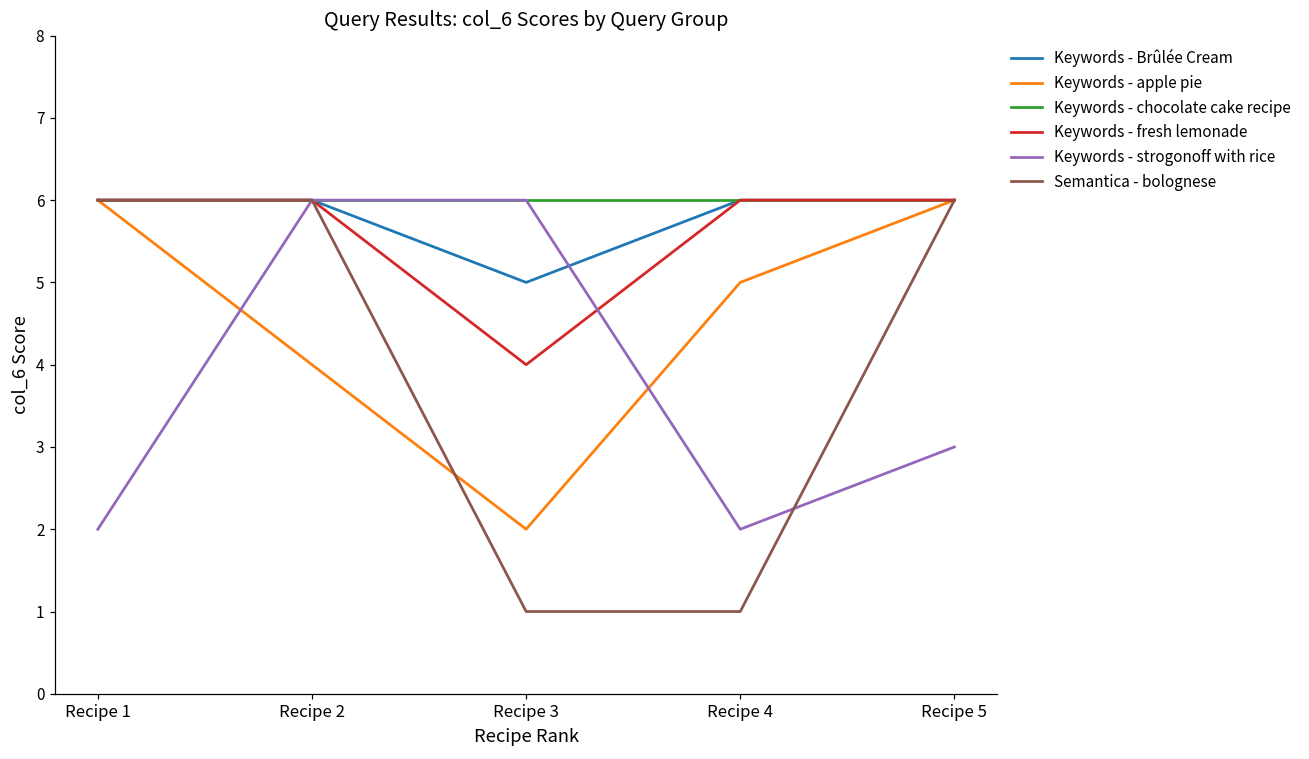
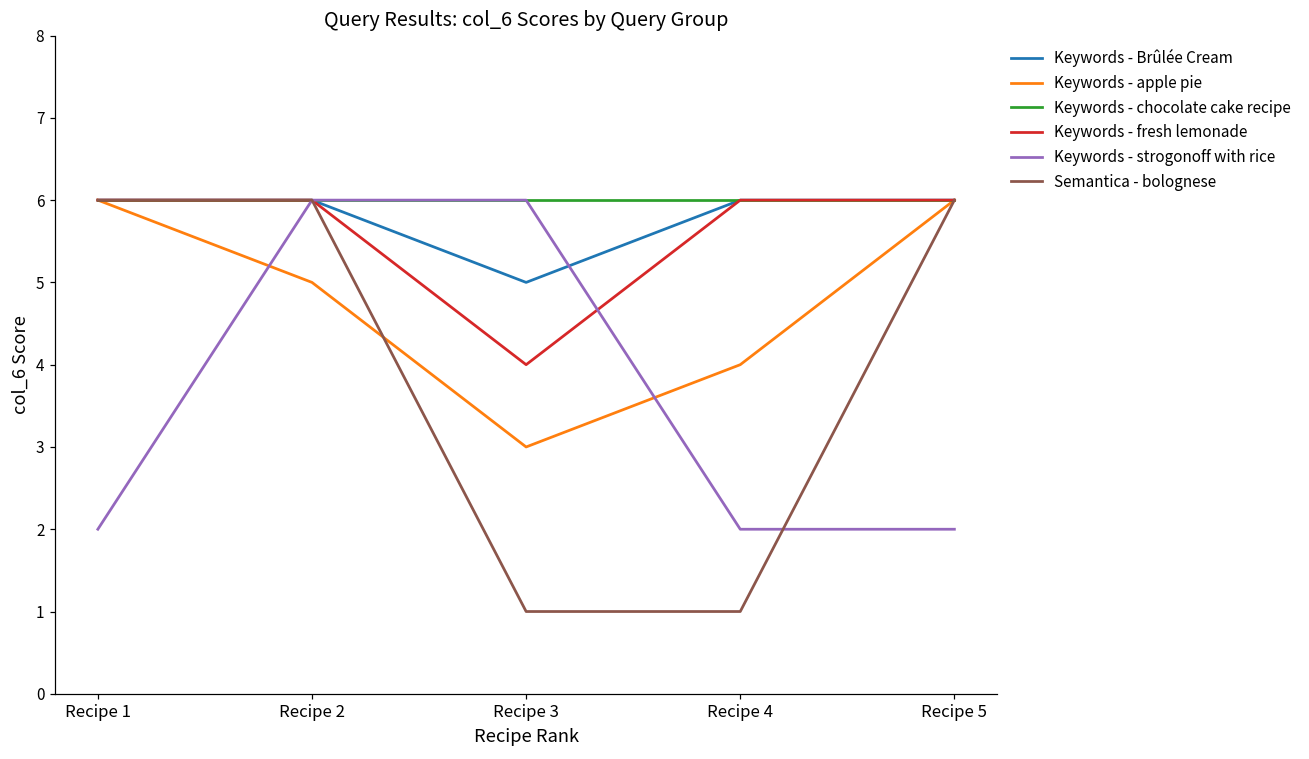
  {
    "Keywords - Brûlée Cream": {
      "Recipe 3": 5
    },
    "Keywords - apple pie": {
-     "Recipe 2": 4,
-     "Recipe 3": 2,
-     "Recipe 4": 5
+     "Recipe 2": 5,
+     "Recipe 3": 3,
+     "Recipe 4": 4
    },
    "Keywords - fresh lemonade": {
      "Recipe 3": 4
    },
    "Keywords - strogonoff with rice": {
      "Recipe 1": 2,
      "Recipe 4": 2,
-     "Recipe 5": 3
+     "Recipe 5": 2
    },
    "Semantica - bolognese": {
      "Recipe 3": 1,
      "Recipe 4": 1
    }
  }
